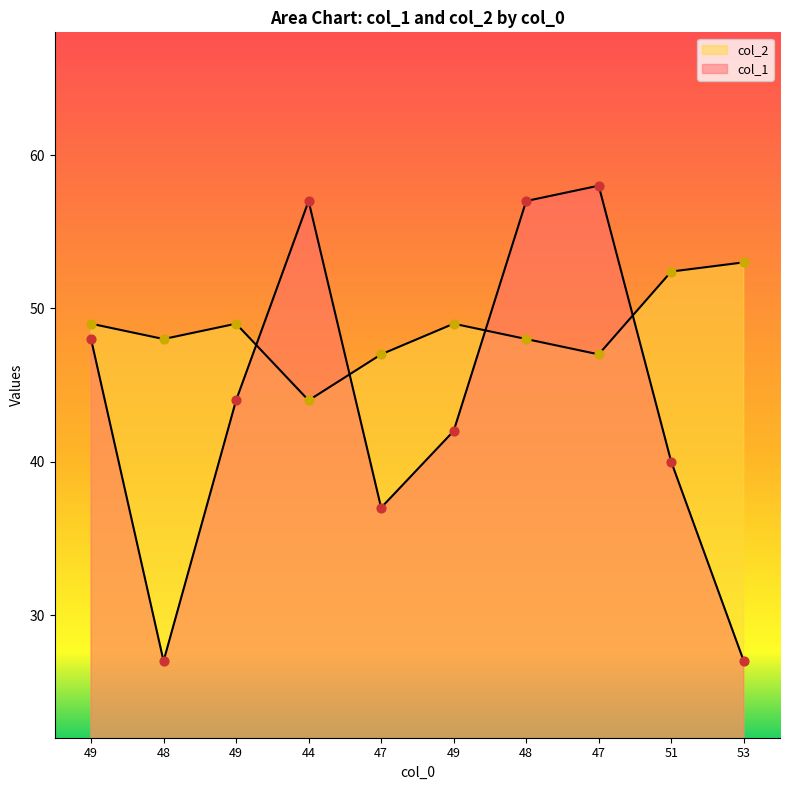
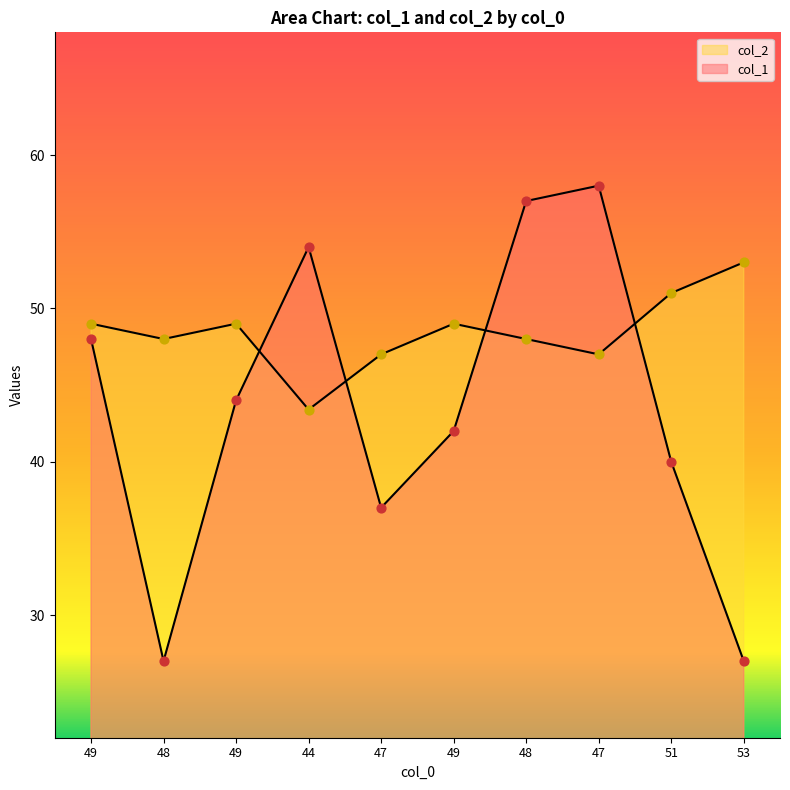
  {
    "col_2": {
-     "44": 44.0,
-     "51": 52.4,
+     "44": 43.4,
+     "51": 51.0,
      "53": 53.0
    },
    "col_1": {
-     "44": 57,
+     "44": 54,
      "51": 40,
      "53": 27
    }
  }
